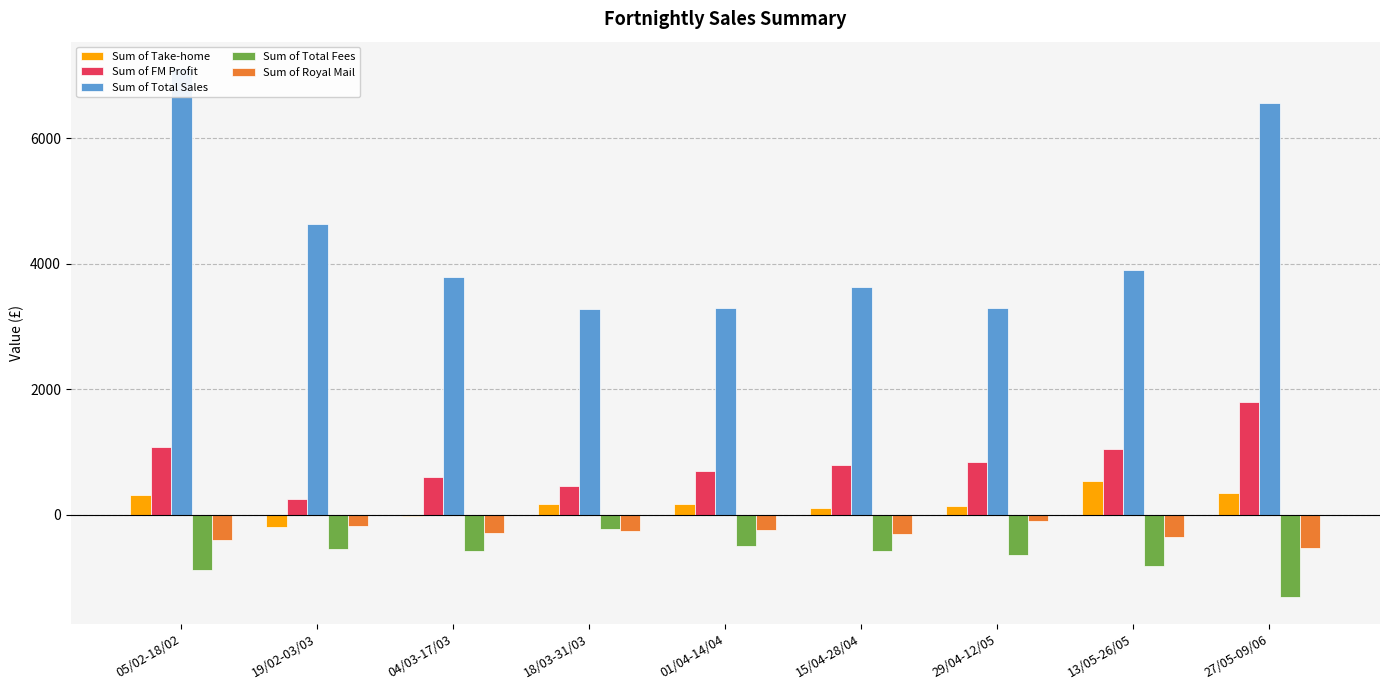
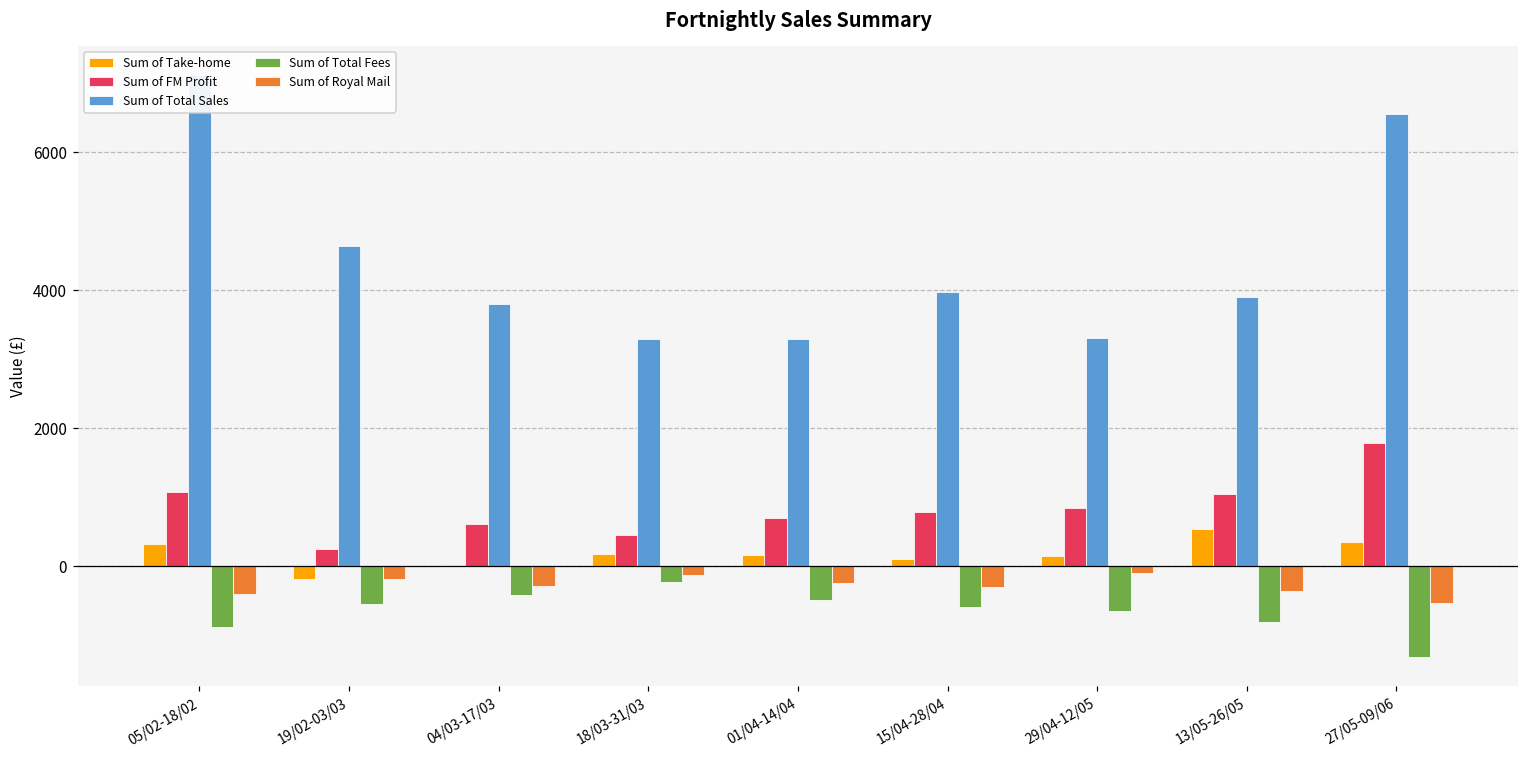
  {
    "Sum of Take-home": {
      "05/02-18/02": 300,
      "19/02-03/03": -200,
      "18/03-31/03": 200,
      "01/04-14/04": 200,
      "15/04-28/04": 100,
      "29/04-12/05": 100,
      "13/05-26/05": 500,
      "27/05-09/06": 300
    },
    "Sum of FM Profit": {
      "05/02-18/02": 1100,
      "19/02-03/03": 200,
      "04/03-17/03": 600,
      "18/03-31/03": 500,
      "01/04-14/04": 700,
      "15/04-28/04": 800,
      "29/04-12/05": 800,
      "13/05-26/05": 1000,
      "27/05-09/06": 1800
    },
    "Sum of Total Sales": {
      "19/02-03/03": 4600,
      "04/03-17/03": 3800,
      "18/03-31/03": 3300,
      "01/04-14/04": 3300,
-     "15/04-28/04": 3600,
+     "15/04-28/04": 4000,
      "29/04-12/05": 3300,
      "13/05-26/05": 3900,
      "27/05-09/06": 6600
    },
    "Sum of Total Fees": {
      "05/02-18/02": -900,
      "19/02-03/03": -500,
-     "04/03-17/03": -600,
+     "04/03-17/03": -400,
      "18/03-31/03": -200,
      "01/04-14/04": -500,
      "15/04-28/04": -600,
      "29/04-12/05": -600,
      "13/05-26/05": -800,
      "27/05-09/06": -1300
    },
    "Sum of Royal Mail": {
      "05/02-18/02": -400,
      "19/02-03/03": -200,
      "04/03-17/03": -300,
-     "18/03-31/03": -300,
+     "18/03-31/03": -100,
      "01/04-14/04": -200,
      "15/04-28/04": -300,
      "29/04-12/05": -100,
      "13/05-26/05": -400,
      "27/05-09/06": -500
    }
  }
